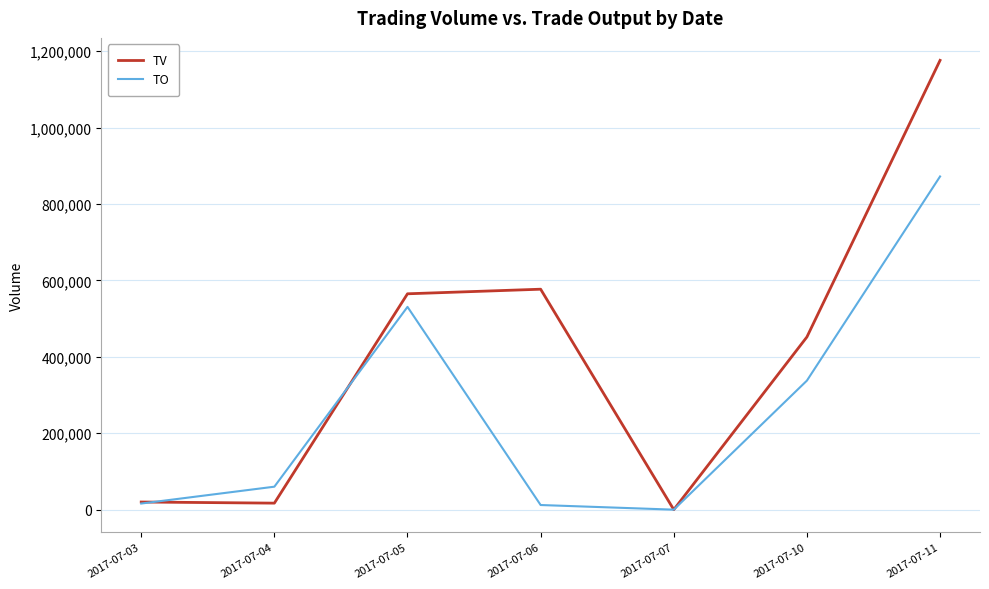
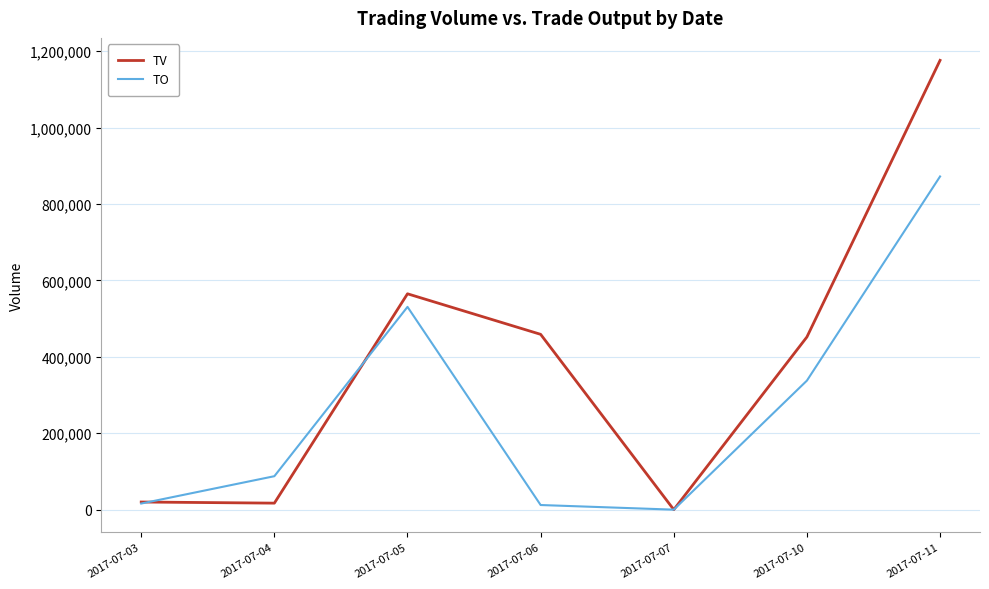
  {
    "TV": {
      "2017-07-04": "20,000",
      "2017-07-05": "560,000",
-     "2017-07-06": "580,000",
+     "2017-07-06": "460,000",
      "2017-07-10": "450,000",
      "2017-07-11": "1,180,000"
    },
    "TO": {
-     "2017-07-04": "60,000",
+     "2017-07-04": "90,000",
      "2017-07-05": "530,000",
      "2017-07-06": "10,000",
      "2017-07-10": "340,000",
      "2017-07-11": "870,000"
    }
  }
